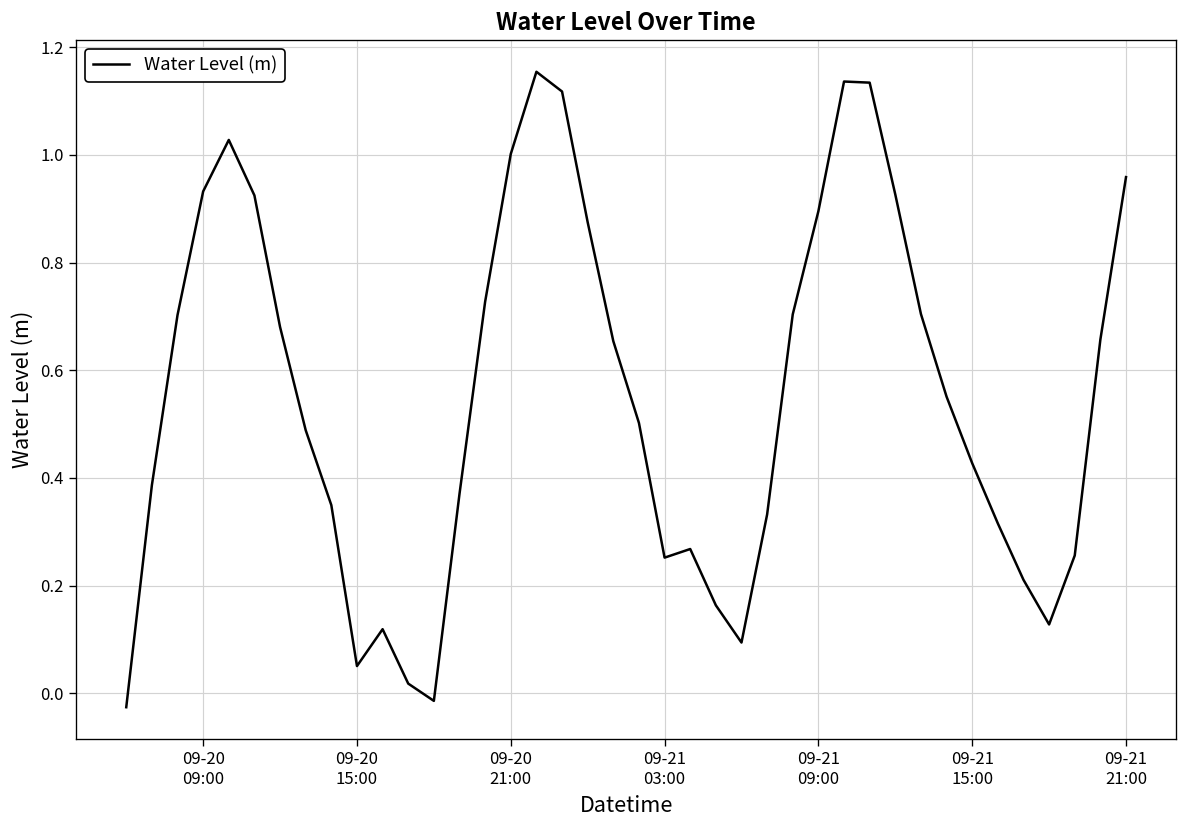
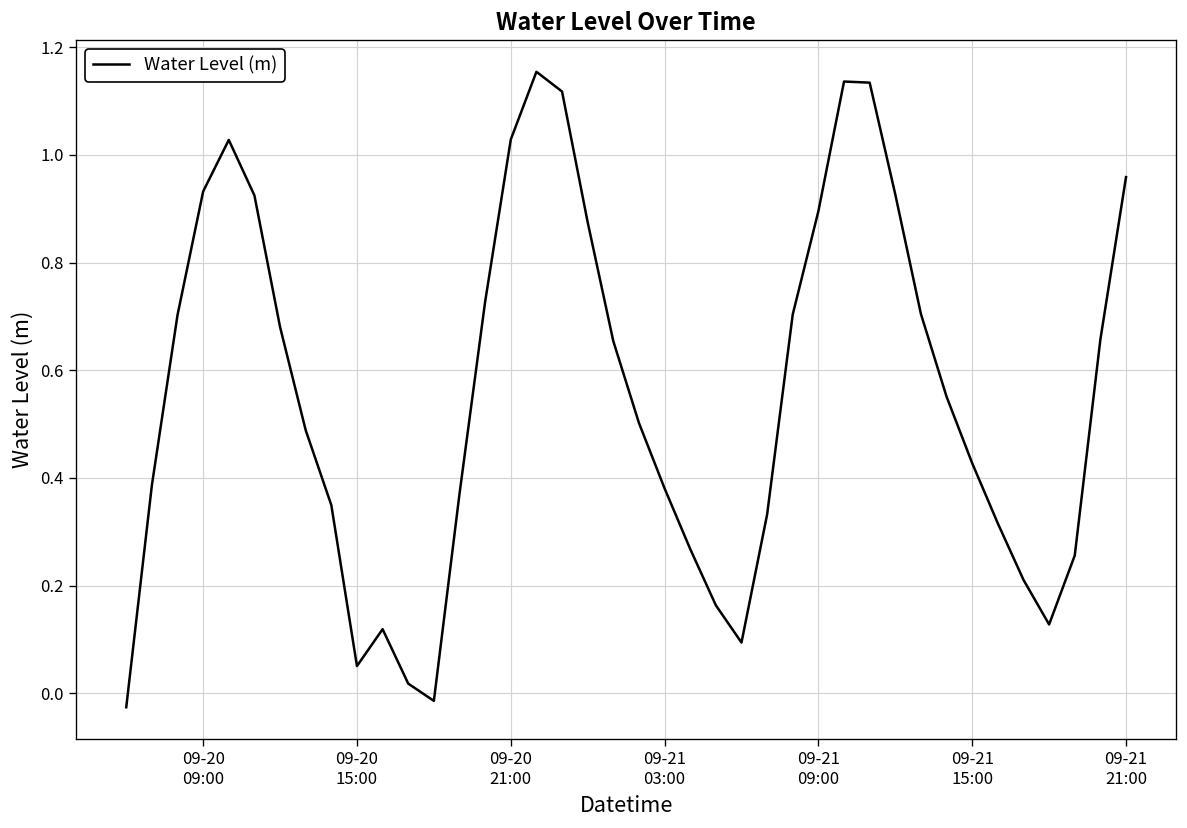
  {
    "09-20 09:00": 0.93,
    "09-20 15:00": 0.05,
-   "09-20 21:00": 1.00,
-   "09-21 03:00": 0.25,
+   "09-20 21:00": 1.03,
+   "09-21 03:00": 0.38,
    "09-21 09:00": 0.90,
    "09-21 15:00": 0.43,
    "09-21 21:00": 0.96
  }
